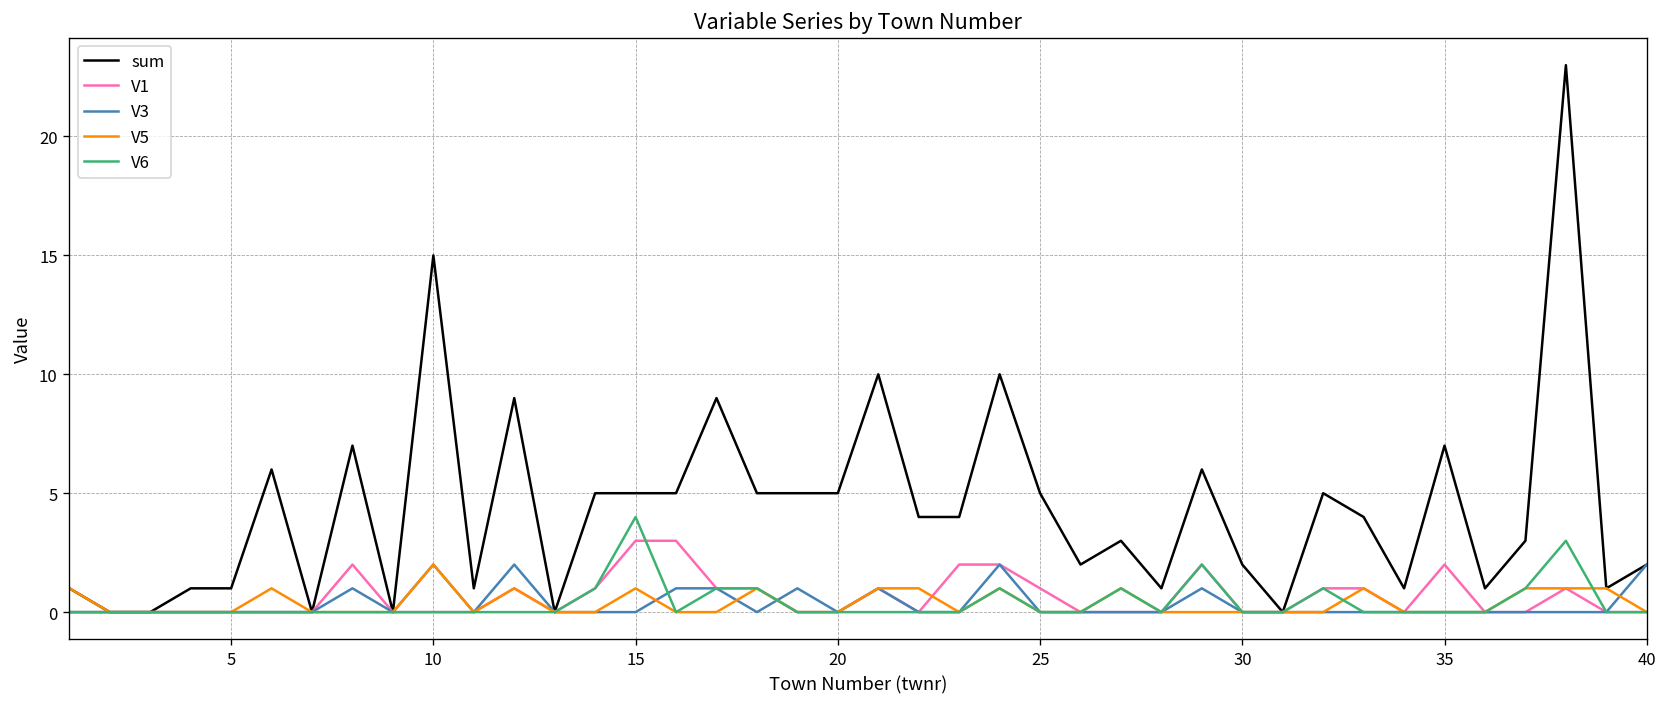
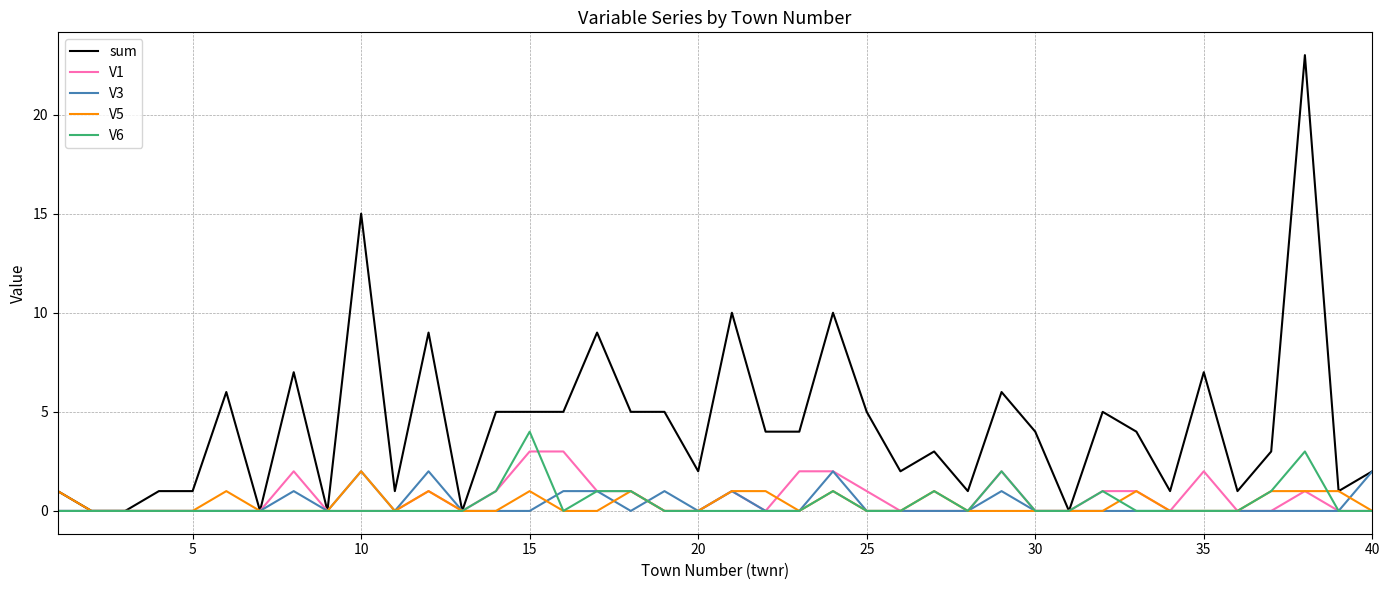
  {
    "sum": {
      "5": 1,
      "10": 15,
      "15": 5,
-     "20": 5,
+     "20": 2,
      "25": 5,
-     "30": 2,
+     "30": 4,
      "35": 7
    },
    "V1": {
      "15": 3,
      "25": 1,
      "35": 2
    },
    "V3": {
      "15": 0
    },
    "V5": {
      "15": 1
    },
    "V6": {
      "15": 4
    }
  }
